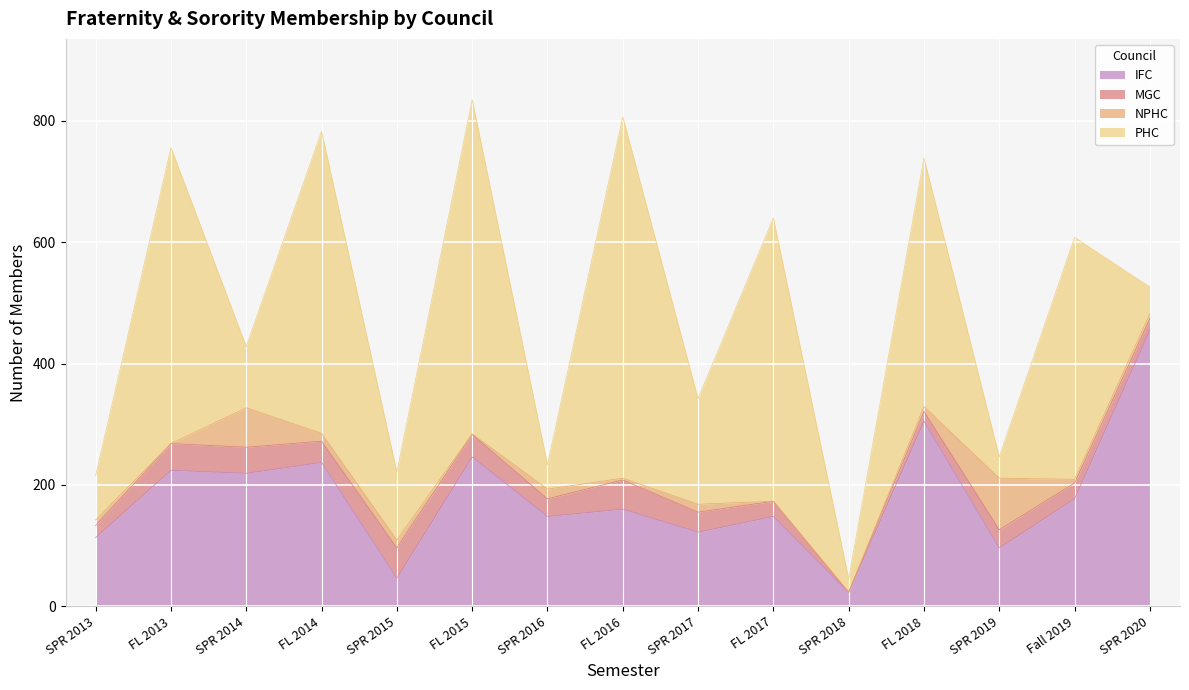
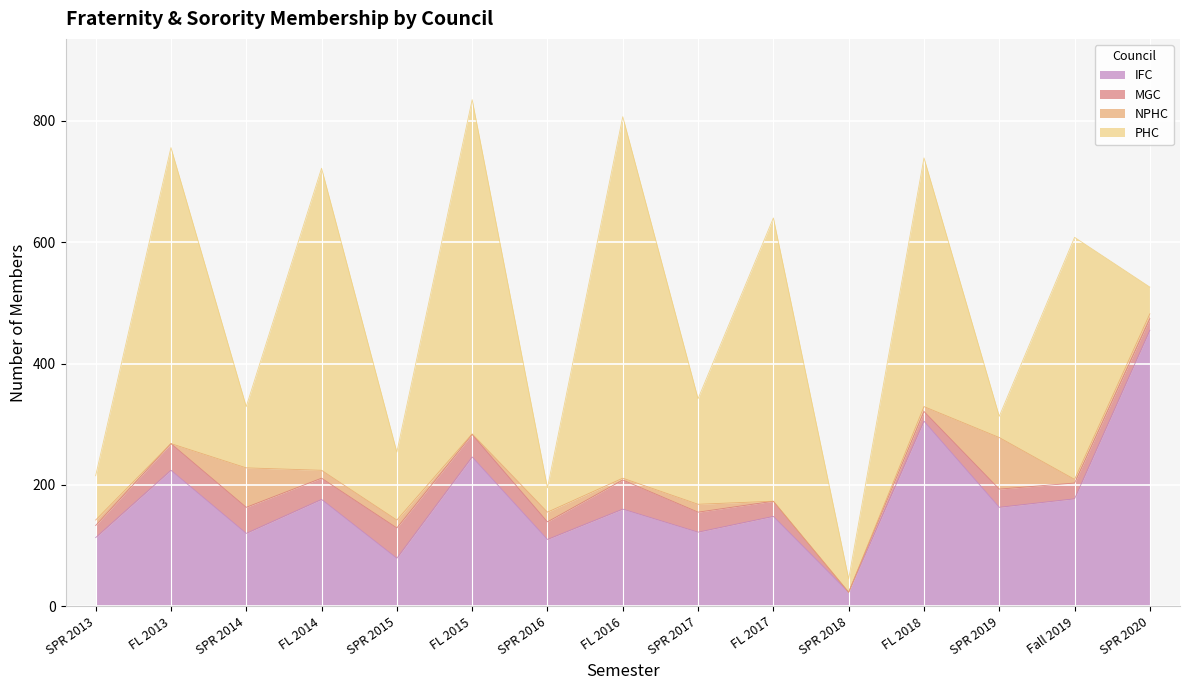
  {
    "IFC": {
      "SPR 2013": 110,
      "FL 2013": 220,
-     "SPR 2014": 220,
-     "FL 2014": 240,
-     "SPR 2015": 50,
+     "SPR 2014": 120,
+     "FL 2014": 180,
+     "SPR 2015": 80,
      "FL 2015": 250,
-     "SPR 2016": 150,
+     "SPR 2016": 110,
      "FL 2016": 160,
      "SPR 2017": 120,
      "FL 2017": 150,
      "FL 2018": 310,
-     "SPR 2019": 100,
+     "SPR 2019": 160,
      "Fall 2019": 180,
      "SPR 2020": 460
    }
  }
